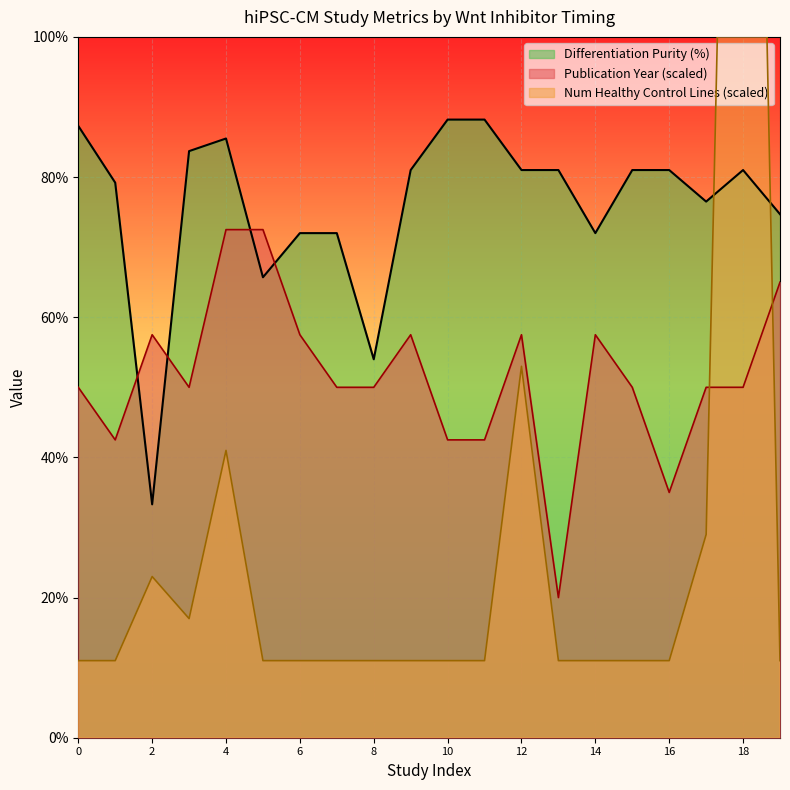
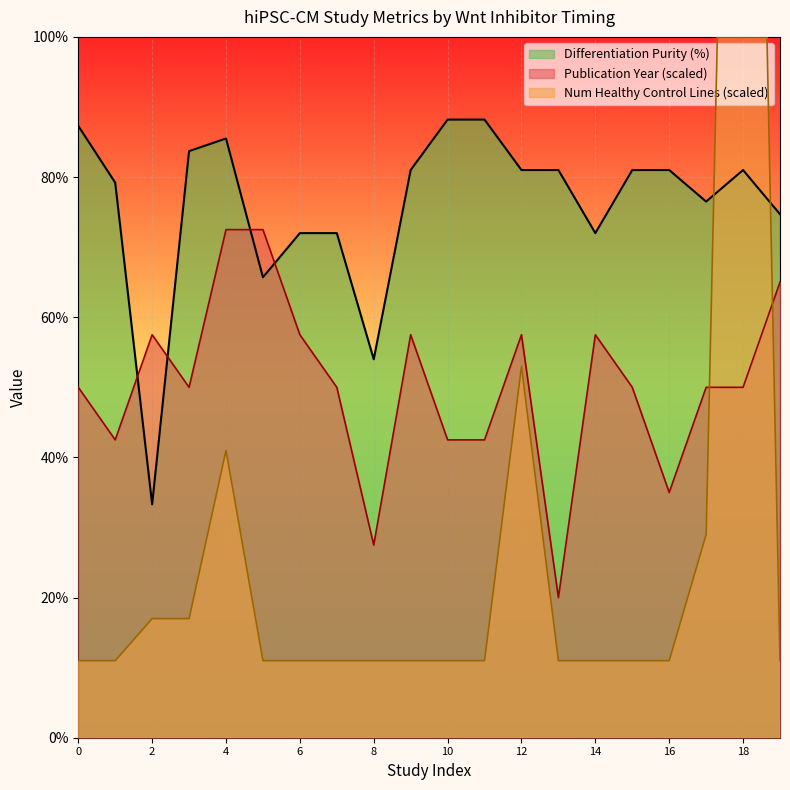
  {
    "Differentiation Purity (%)": {
      "0": "87%",
      "2": "33%",
      "4": "86%",
      "6": "72%",
      "8": "54%",
      "10": "88%",
      "12": "81%",
      "14": "72%",
      "16": "81%",
      "18": "81%"
    },
    "Publication Year (scaled)": {
      "0": "50%",
      "2": "58%",
      "4": "73%",
      "6": "58%",
-     "8": "50%",
+     "8": "28%",
      "10": "43%",
      "12": "58%",
      "14": "58%",
      "16": "35%",
      "18": "50%"
    },
    "Num Healthy Control Lines (scaled)": {
      "0": "11%",
-     "2": "23%",
+     "2": "17%",
      "4": "41%",
      "6": "11%",
      "8": "11%",
      "10": "11%",
      "12": "53%",
      "14": "11%",
      "16": "11%"
    }
  }
